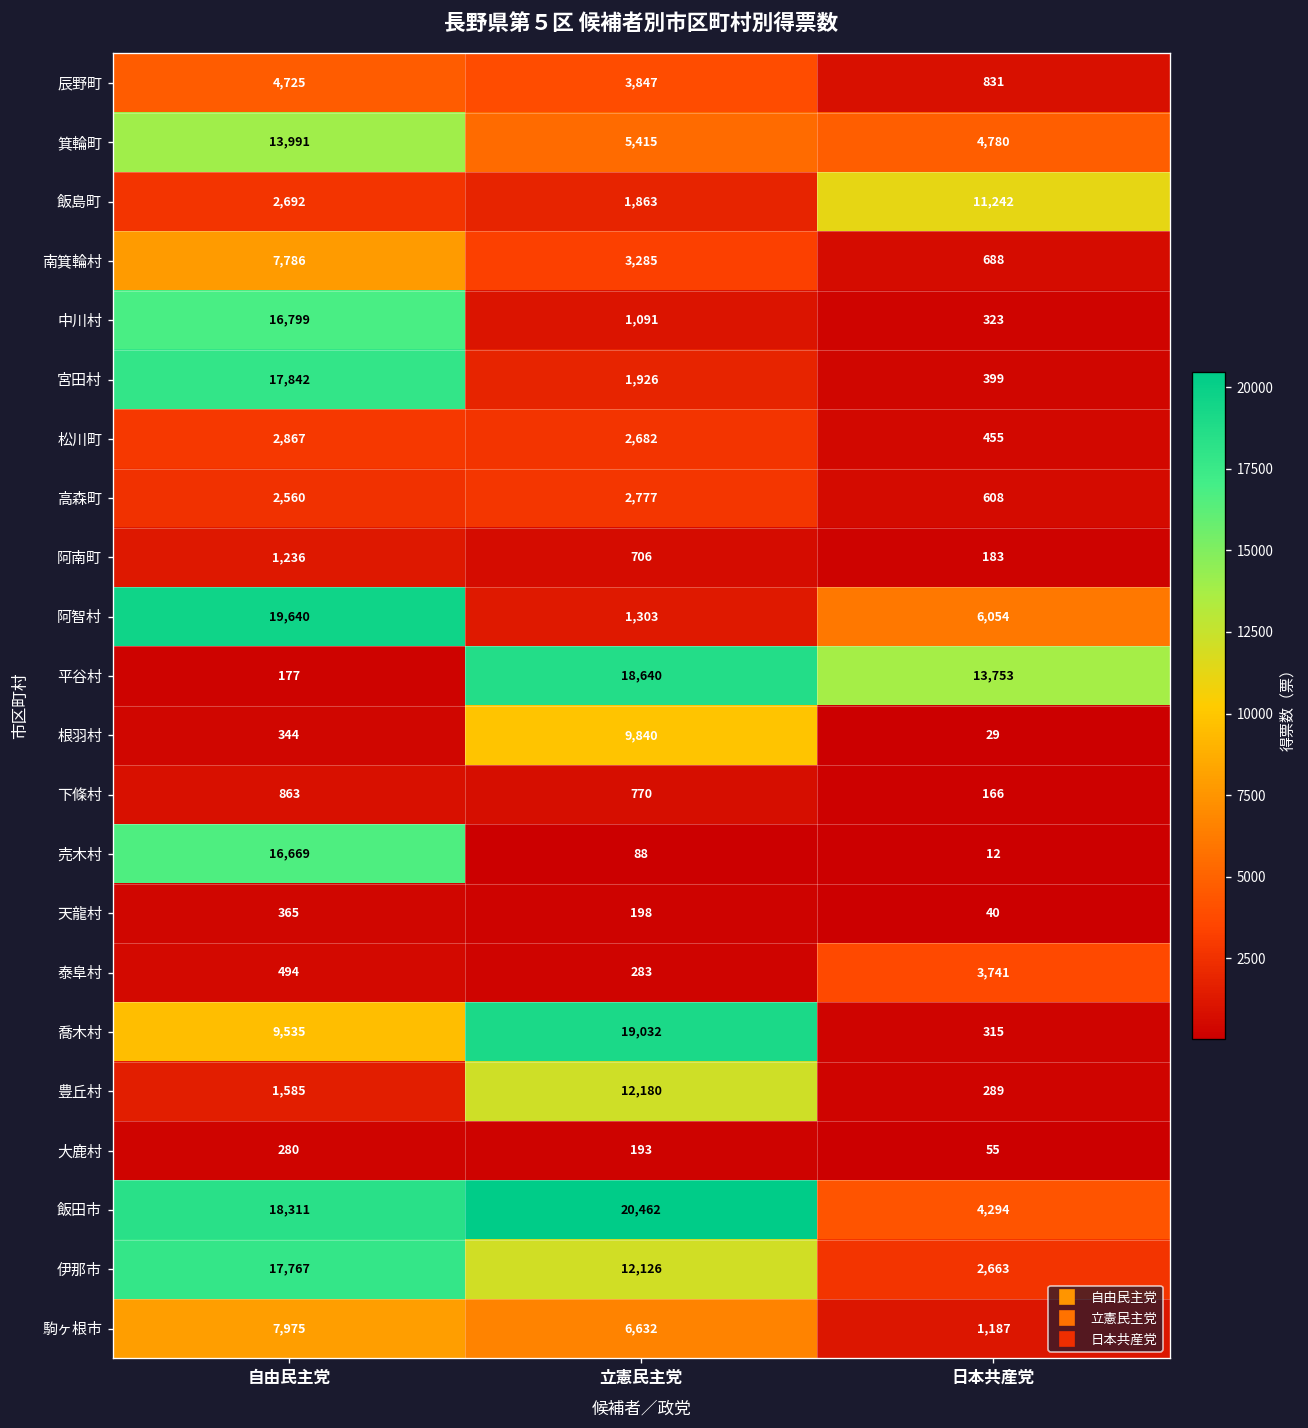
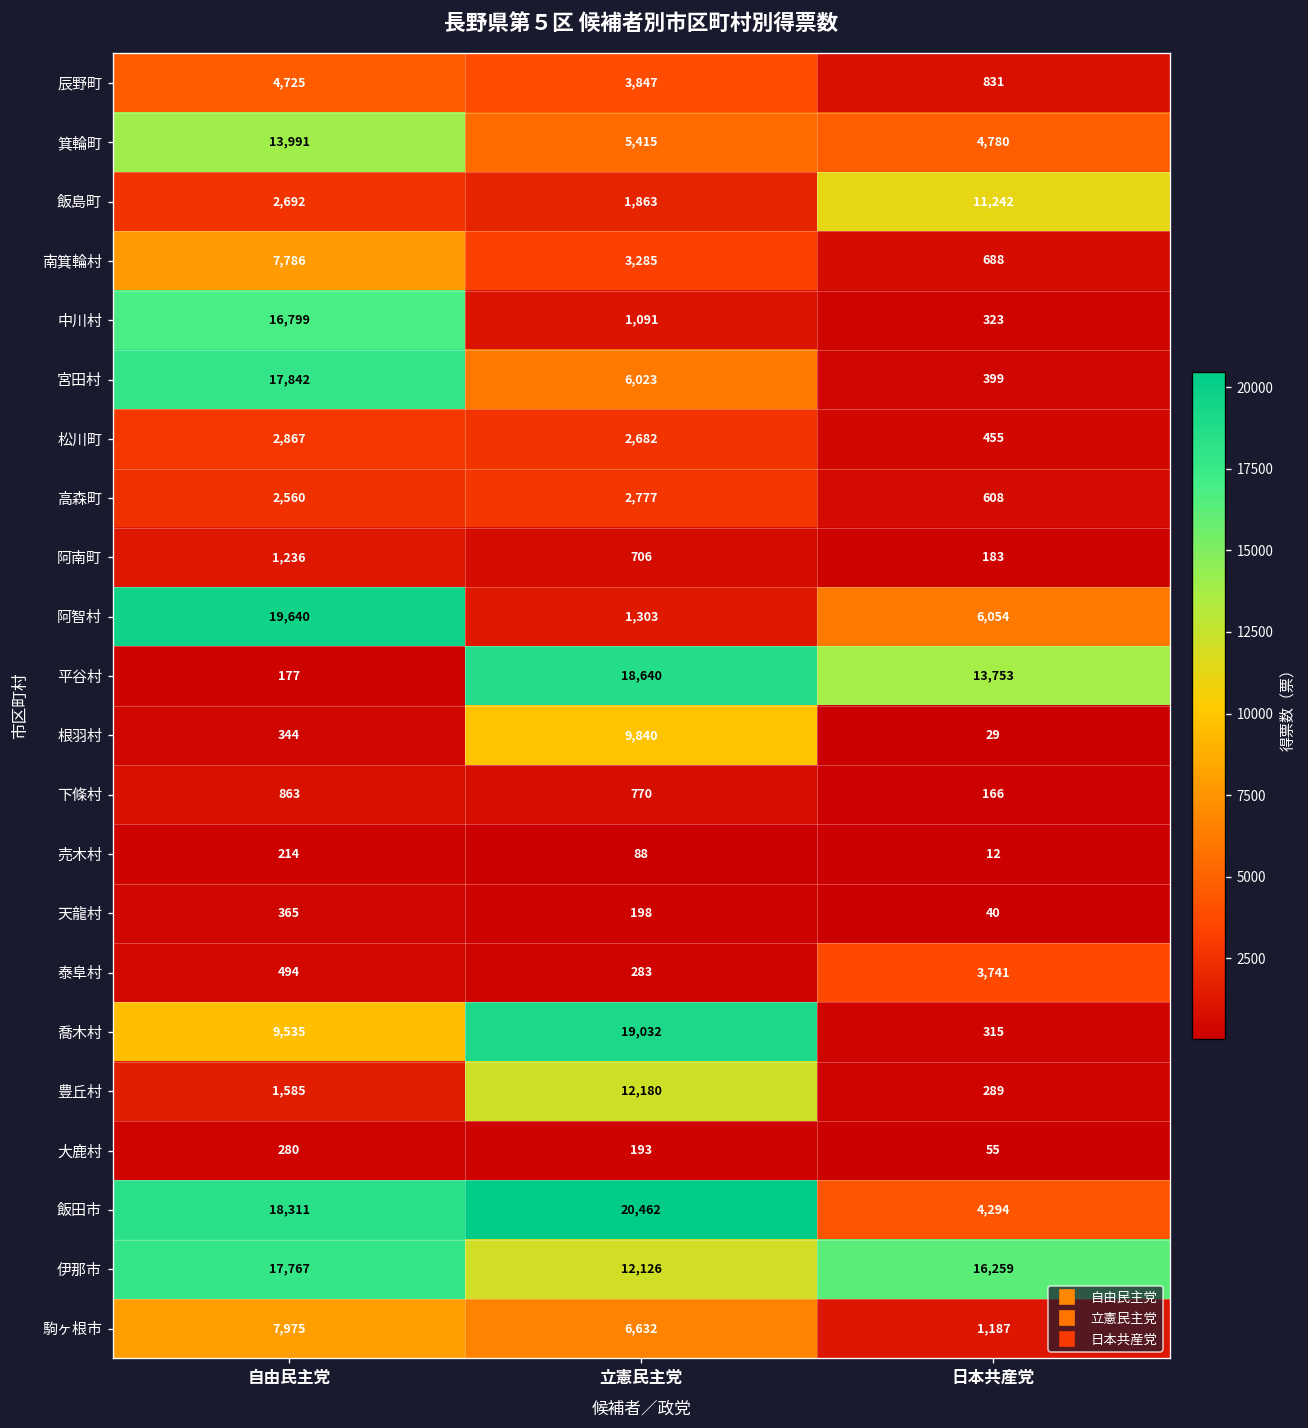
  {
    "辰野町": {
      "自由民主党": "4,725",
      "立憲民主党": "3,847",
      "日本共産党": "831"
    },
    "箕輪町": {
      "自由民主党": "13,991",
      "立憲民主党": "5,415",
      "日本共産党": "4,780"
    },
    "飯島町": {
      "自由民主党": "2,692",
      "立憲民主党": "1,863",
      "日本共産党": "11,242"
    },
    "南箕輪村": {
      "自由民主党": "7,786",
      "立憲民主党": "3,285",
      "日本共産党": "688"
    },
    "中川村": {
      "自由民主党": "16,799",
      "立憲民主党": "1,091",
      "日本共産党": "323"
    },
    "宮田村": {
      "自由民主党": "17,842",
-     "立憲民主党": "1,926",
+     "立憲民主党": "6,023",
      "日本共産党": "399"
    },
    "松川町": {
      "自由民主党": "2,867",
      "立憲民主党": "2,682",
      "日本共産党": "455"
    },
    "高森町": {
      "自由民主党": "2,560",
      "立憲民主党": "2,777",
      "日本共産党": "608"
    },
    "阿南町": {
      "自由民主党": "1,236",
      "立憲民主党": "706",
      "日本共産党": "183"
    },
    "阿智村": {
      "自由民主党": "19,640",
      "立憲民主党": "1,303",
      "日本共産党": "6,054"
    },
    "平谷村": {
      "自由民主党": "177",
      "立憲民主党": "18,640",
      "日本共産党": "13,753"
    },
    "根羽村": {
      "自由民主党": "344",
      "立憲民主党": "9,840",
      "日本共産党": "29"
    },
    "下條村": {
      "自由民主党": "863",
      "立憲民主党": "770",
      "日本共産党": "166"
    },
    "売木村": {
-     "自由民主党": "16,669",
+     "自由民主党": "214",
      "立憲民主党": "88",
      "日本共産党": "12"
    },
    "天龍村": {
      "自由民主党": "365",
      "立憲民主党": "198",
      "日本共産党": "40"
    },
    "泰阜村": {
      "自由民主党": "494",
      "立憲民主党": "283",
      "日本共産党": "3,741"
    },
    "喬木村": {
      "自由民主党": "9,535",
      "立憲民主党": "19,032",
      "日本共産党": "315"
    },
    "豊丘村": {
      "自由民主党": "1,585",
      "立憲民主党": "12,180",
      "日本共産党": "289"
    },
    "大鹿村": {
      "自由民主党": "280",
      "立憲民主党": "193",
      "日本共産党": "55"
    },
    "飯田市": {
      "自由民主党": "18,311",
      "立憲民主党": "20,462",
      "日本共産党": "4,294"
    },
    "伊那市": {
      "自由民主党": "17,767",
      "立憲民主党": "12,126",
-     "日本共産党": "2,663"
+     "日本共産党": "16,259"
    },
    "駒ヶ根市": {
      "自由民主党": "7,975",
      "立憲民主党": "6,632",
      "日本共産党": "1,187"
    }
  }
